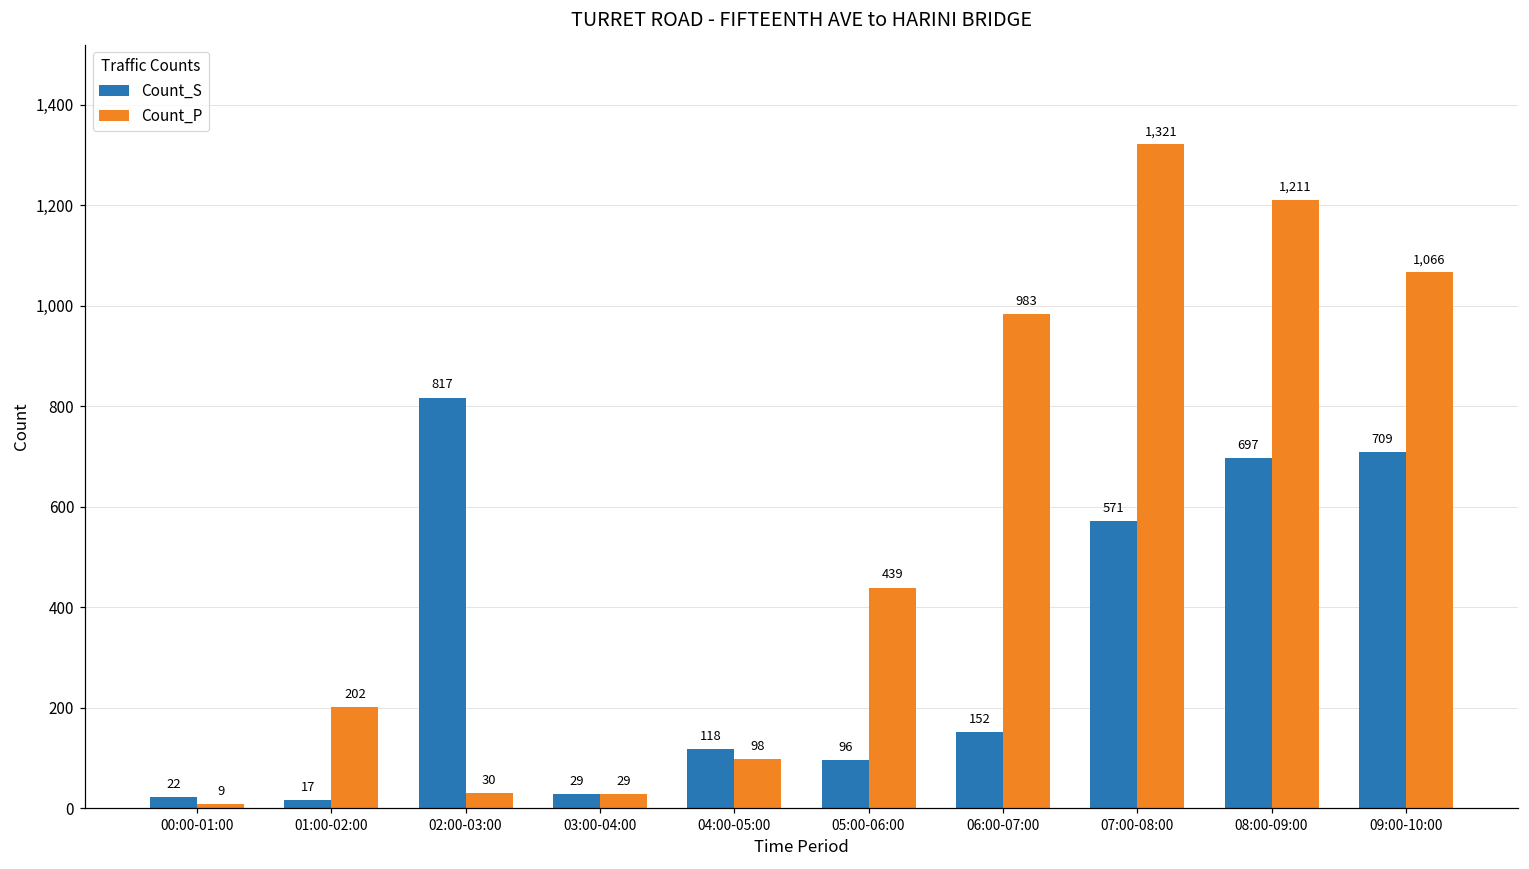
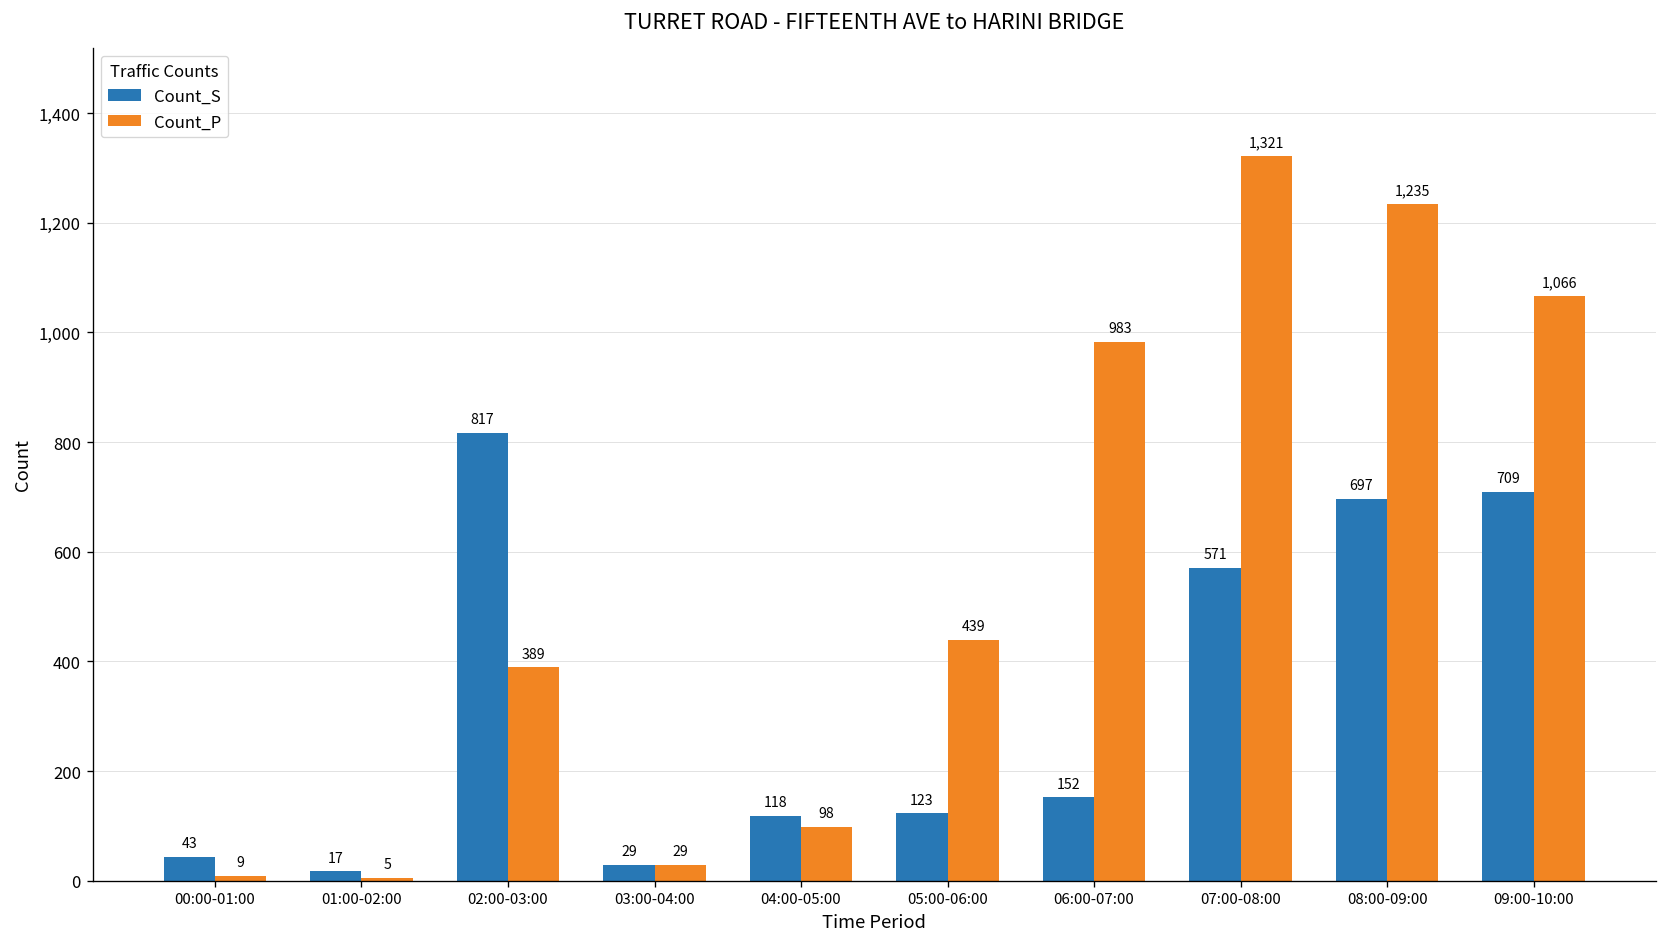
  {
    "Count_S": {
-     "00:00-01:00": "22",
+     "00:00-01:00": "43",
      "01:00-02:00": "17",
      "02:00-03:00": "817",
      "03:00-04:00": "29",
      "04:00-05:00": "118",
-     "05:00-06:00": "96",
+     "05:00-06:00": "123",
      "06:00-07:00": "152",
      "07:00-08:00": "571",
      "08:00-09:00": "697",
      "09:00-10:00": "709"
    },
    "Count_P": {
      "00:00-01:00": "9",
-     "01:00-02:00": "202",
-     "02:00-03:00": "30",
+     "01:00-02:00": "5",
+     "02:00-03:00": "389",
      "03:00-04:00": "29",
      "04:00-05:00": "98",
      "05:00-06:00": "439",
      "06:00-07:00": "983",
      "07:00-08:00": "1,321",
-     "08:00-09:00": "1,211",
+     "08:00-09:00": "1,235",
      "09:00-10:00": "1,066"
    }
  }
